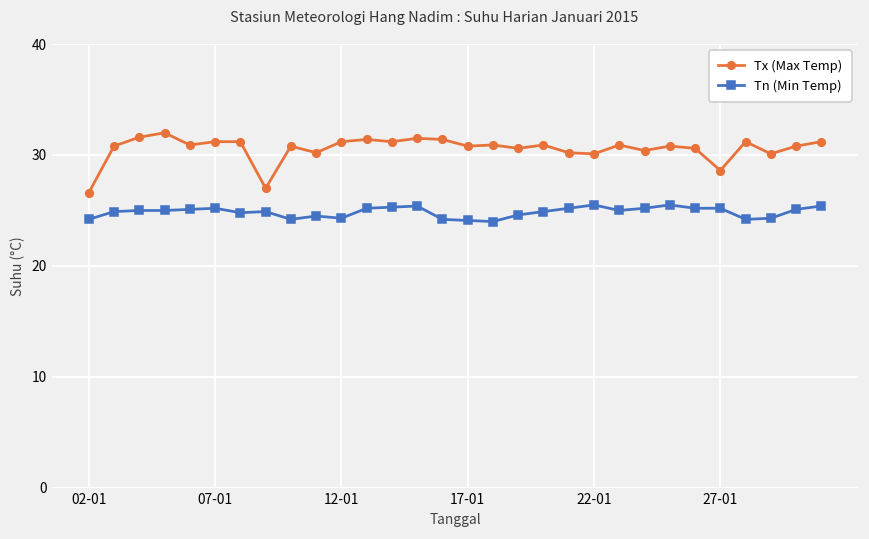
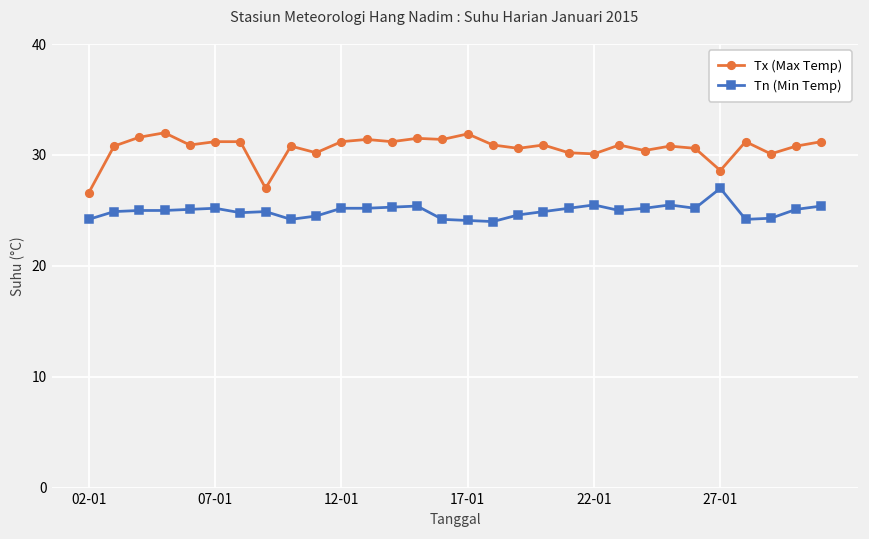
  {
    "Tx (Max Temp)": {
      "02-01": 26.6,
      "07-01": 31.2,
      "12-01": 31.2,
-     "17-01": 30.8,
+     "17-01": 31.9,
      "22-01": 30.1,
      "27-01": 28.6
    },
    "Tn (Min Temp)": {
      "02-01": 24.2,
      "07-01": 25.2,
-     "12-01": 24.3,
+     "12-01": 25.2,
      "17-01": 24.1,
      "22-01": 25.5,
-     "27-01": 25.2
+     "27-01": 27.0
    }
  }
